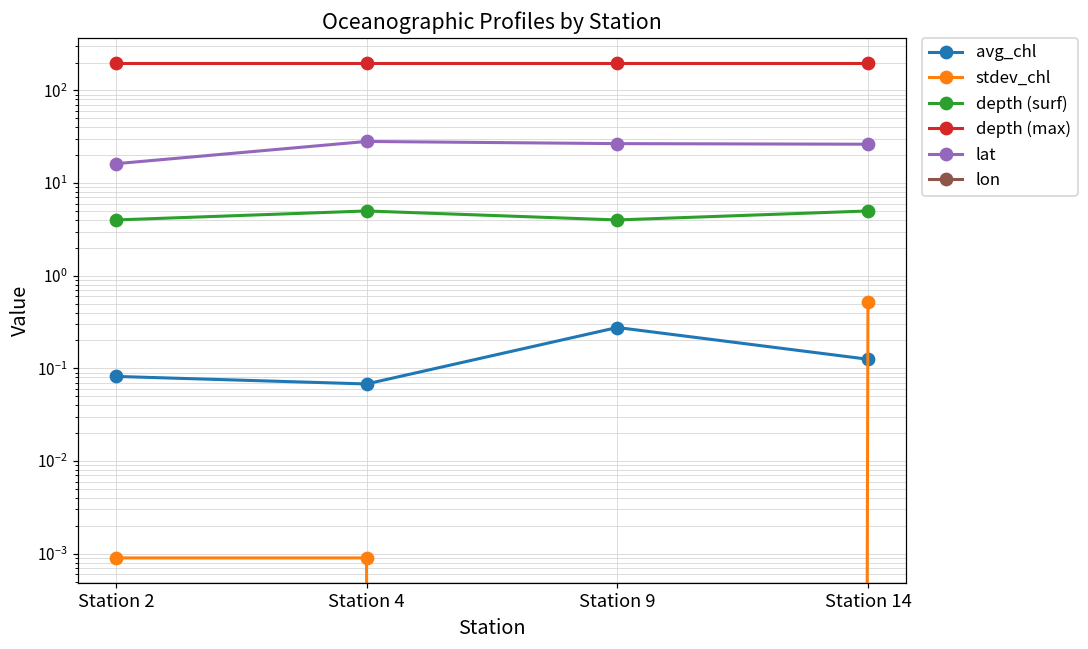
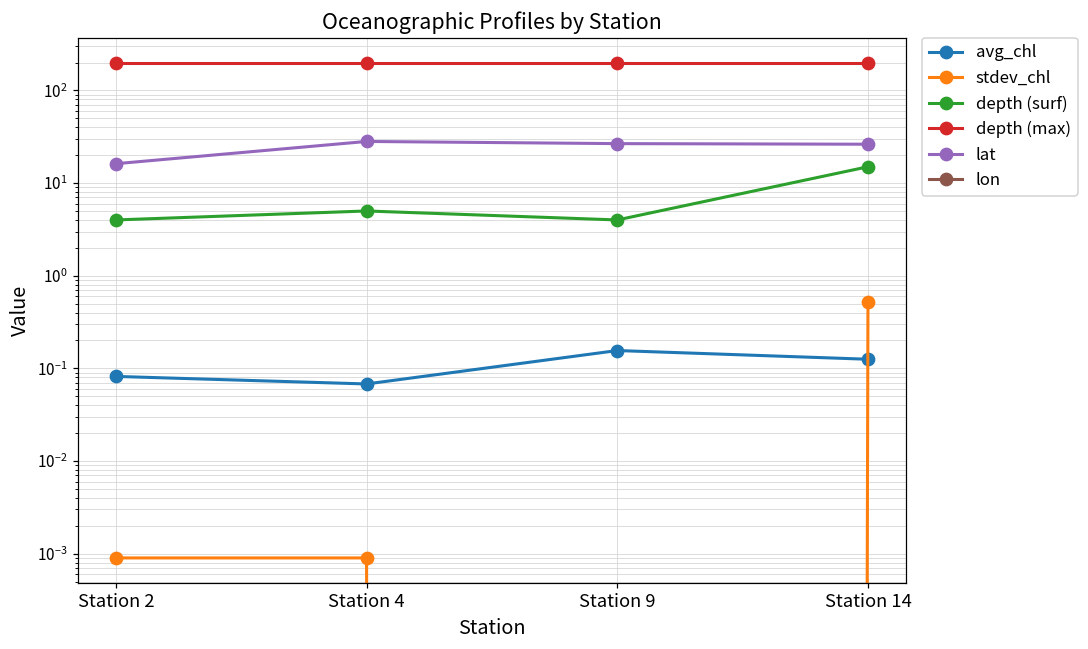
  {
    "avg_chl": {
      "Station 2": 0.08,
      "Station 4": 0.07,
-     "Station 9": 0.28,
+     "Station 9": 0.16,
      "Station 14": 0.13
    },
    "stdev_chl": {
      "Station 2": 0.0009,
      "Station 4": 0.0009,
      "Station 14": 0.5
    },
    "depth (surf)": {
      "Station 2": 4,
      "Station 4": 5,
      "Station 9": 4,
-     "Station 14": 5
+     "Station 14": 15
    },
    "depth (max)": {
      "Station 2": 200,
      "Station 4": 200,
      "Station 9": 200,
      "Station 14": 200
    },
    "lat": {
      "Station 2": 16,
      "Station 4": 28,
      "Station 9": 27,
      "Station 14": 26
    }
  }
